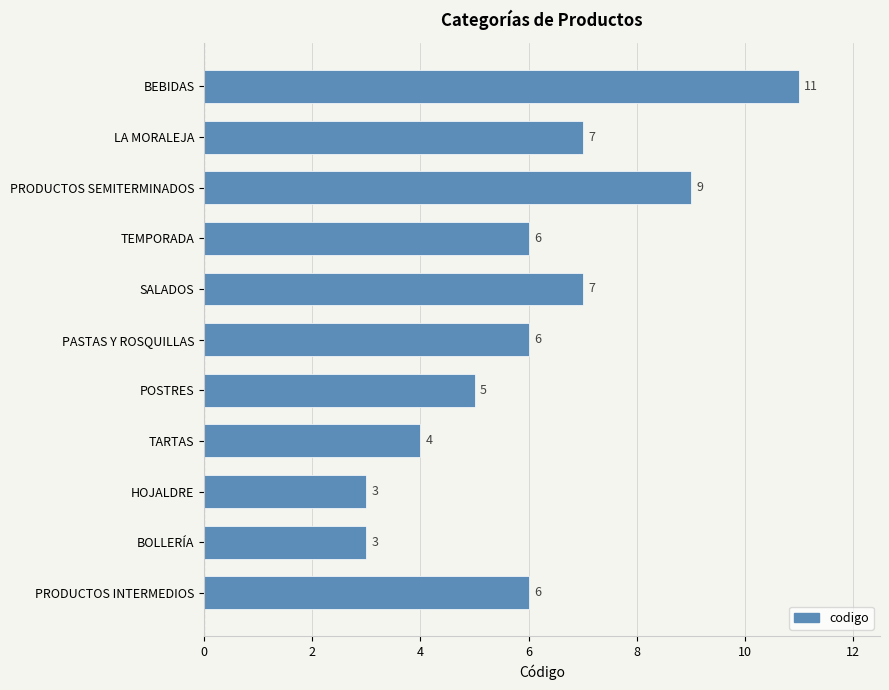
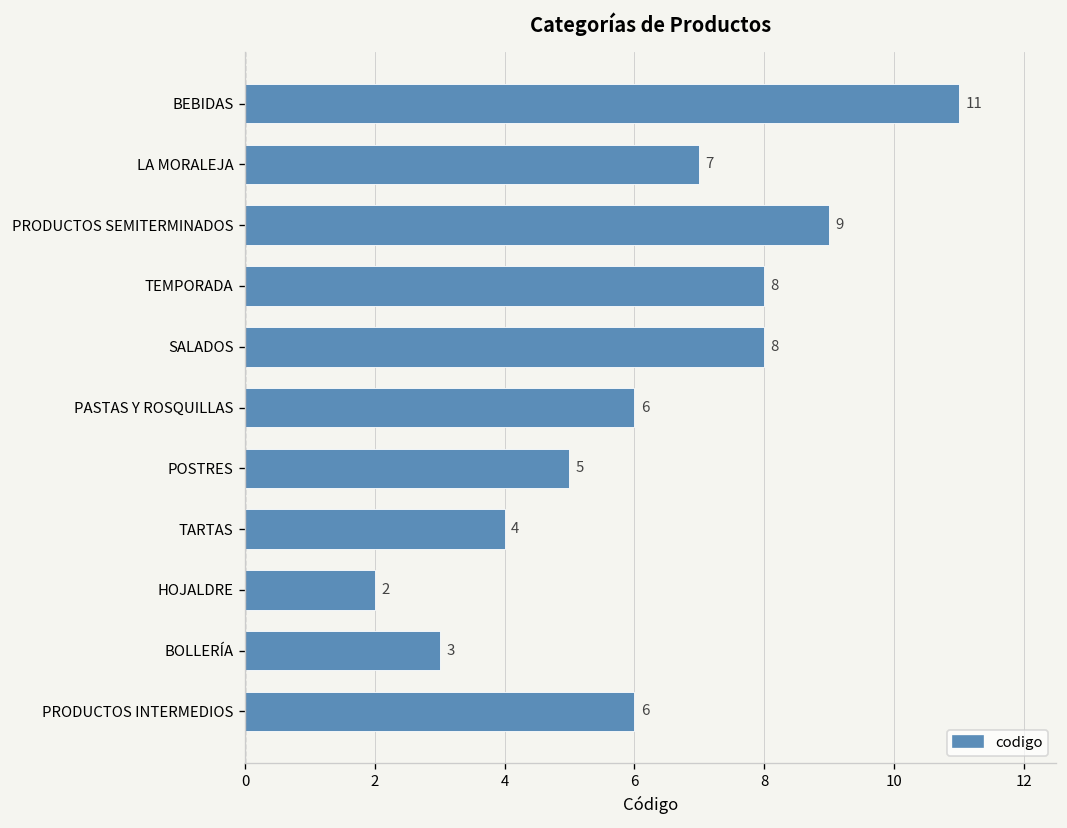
  {
    "BEBIDAS": 11,
    "LA MORALEJA": 7,
    "PRODUCTOS SEMITERMINADOS": 9,
-   "TEMPORADA": 6,
-   "SALADOS": 7,
+   "TEMPORADA": 8,
+   "SALADOS": 8,
    "PASTAS Y ROSQUILLAS": 6,
    "POSTRES": 5,
    "TARTAS": 4,
-   "HOJALDRE": 3,
+   "HOJALDRE": 2,
    "BOLLERÍA": 3,
    "PRODUCTOS INTERMEDIOS": 6
  }
